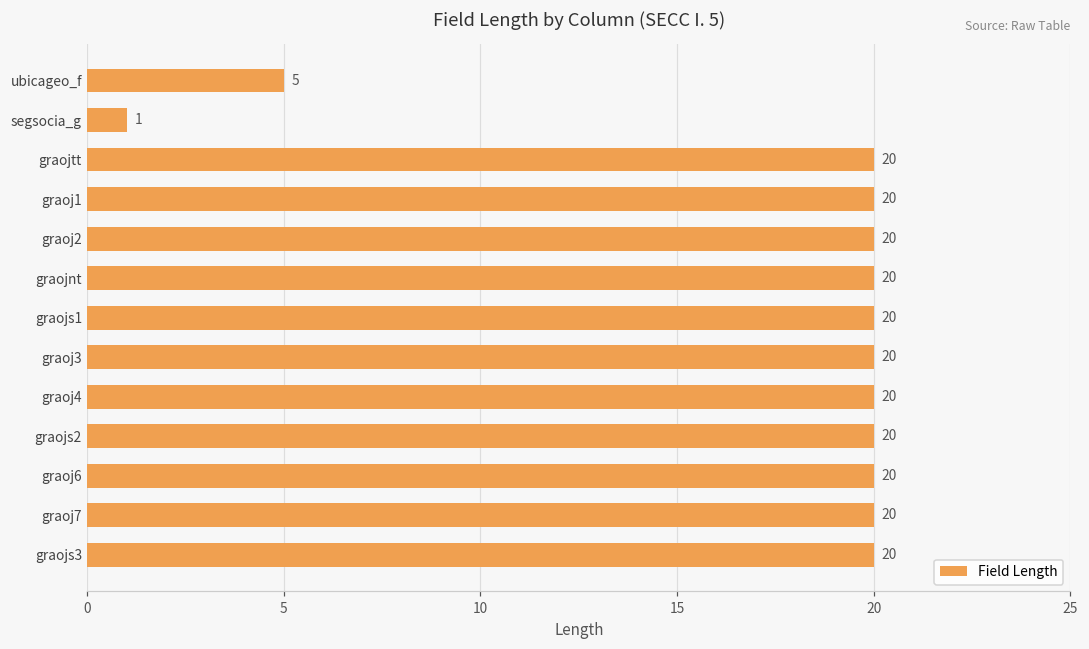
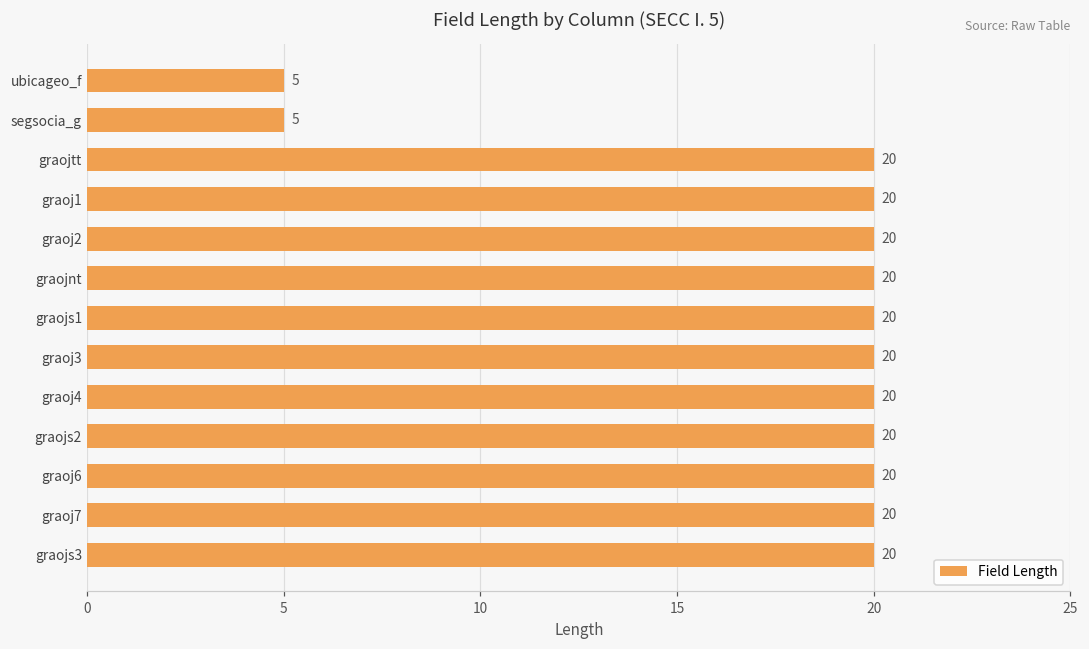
  {
    "ubicageo_f": 5,
-   "segsocia_g": 1,
+   "segsocia_g": 5,
    "graojtt": 20,
    "graoj1": 20,
    "graoj2": 20,
    "graojnt": 20,
    "graojs1": 20,
    "graoj3": 20,
    "graoj4": 20,
    "graojs2": 20,
    "graoj6": 20,
    "graoj7": 20,
    "graojs3": 20
  }
